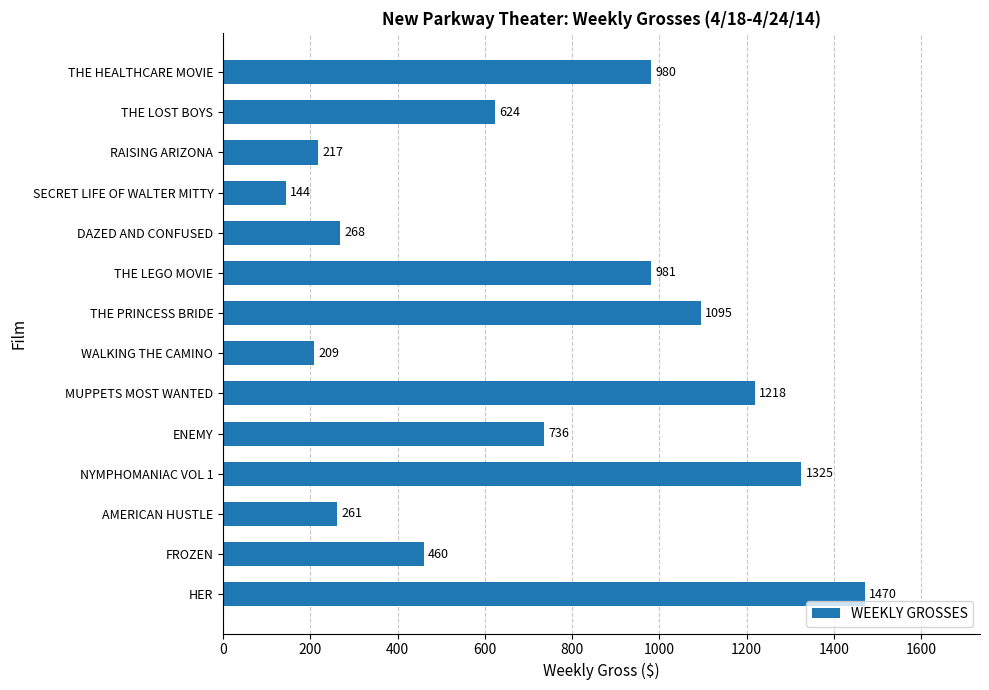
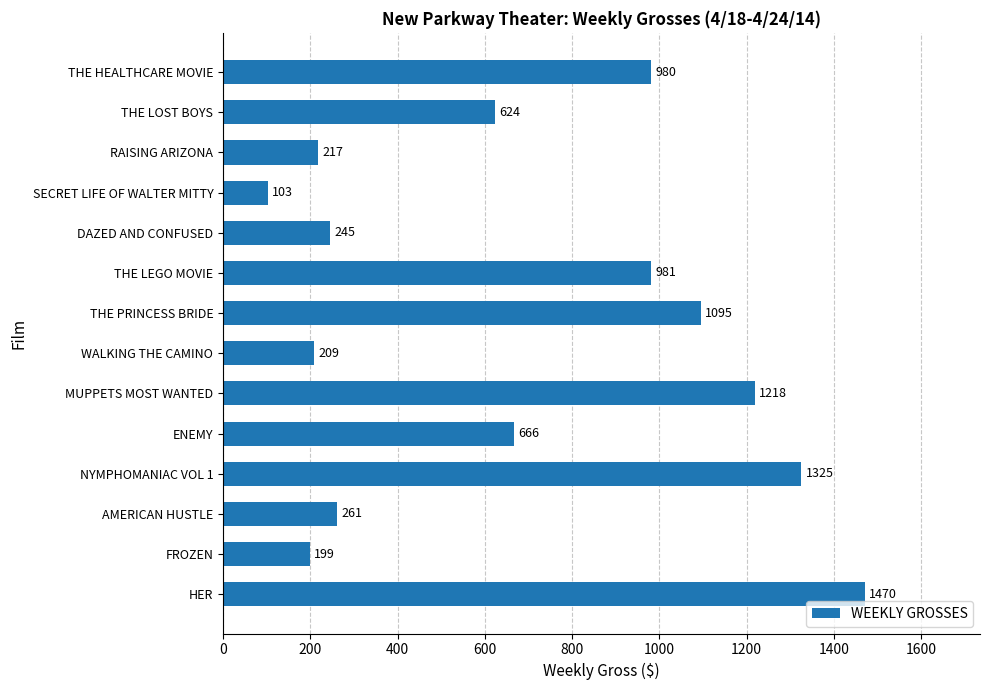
  {
    "THE HEALTHCARE MOVIE": 980,
    "THE LOST BOYS": 624,
    "RAISING ARIZONA": 217,
-   "SECRET LIFE OF WALTER MITTY": 144,
-   "DAZED AND CONFUSED": 268,
+   "SECRET LIFE OF WALTER MITTY": 103,
+   "DAZED AND CONFUSED": 245,
    "THE LEGO MOVIE": 981,
    "THE PRINCESS BRIDE": 1095,
    "WALKING THE CAMINO": 209,
    "MUPPETS MOST WANTED": 1218,
-   "ENEMY": 736,
+   "ENEMY": 666,
    "NYMPHOMANIAC VOL 1": 1325,
    "AMERICAN HUSTLE": 261,
-   "FROZEN": 460,
+   "FROZEN": 199,
    "HER": 1470
  }
